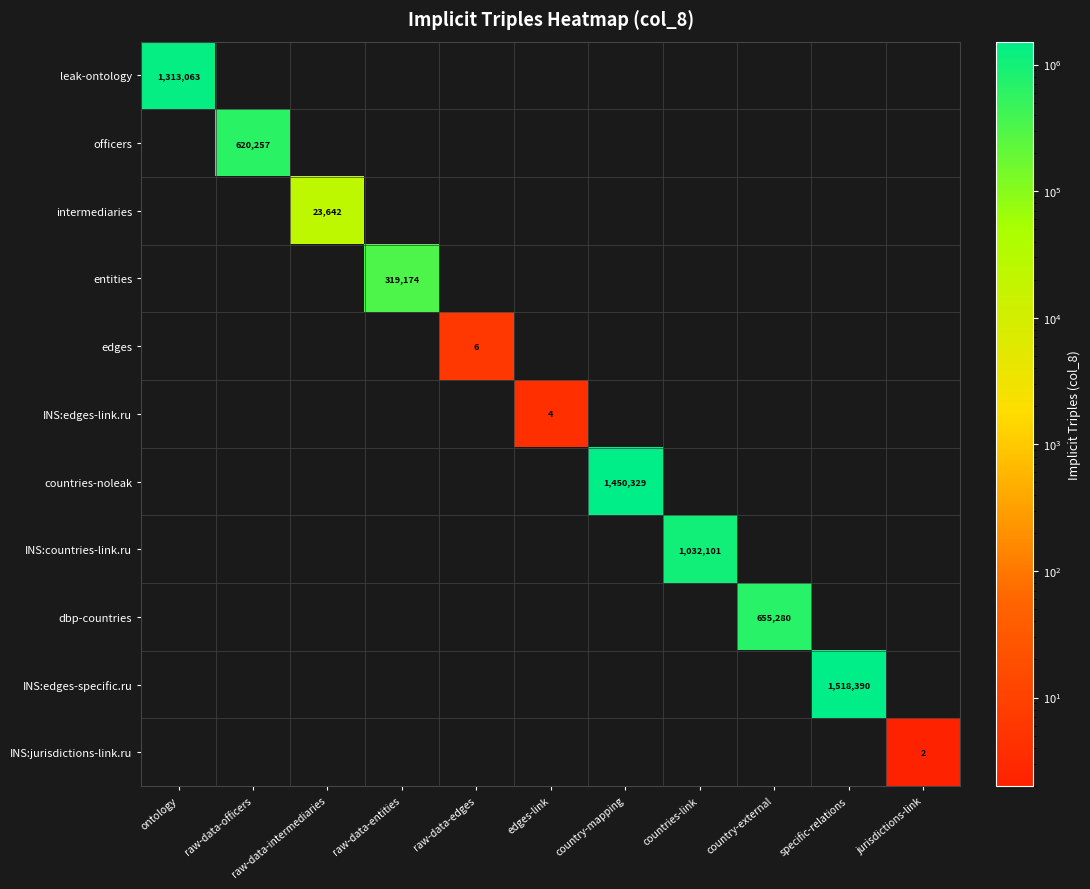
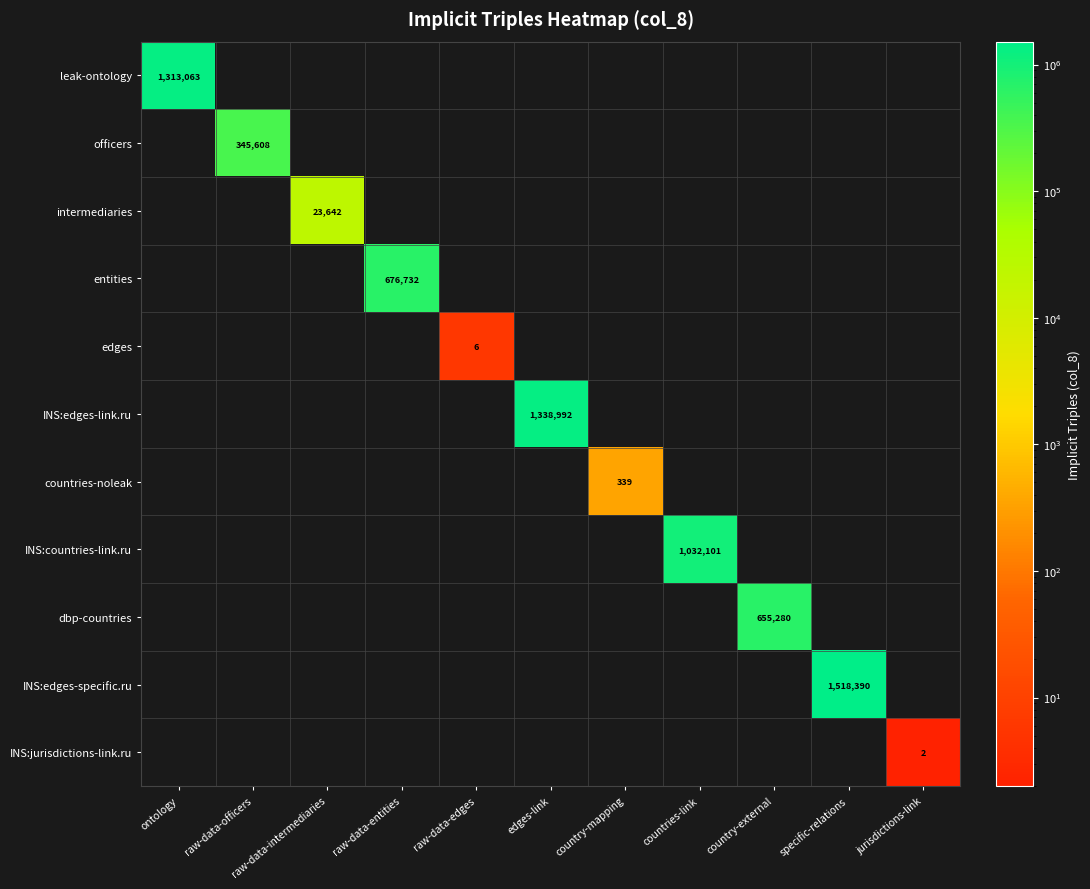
  {
    "leak-ontology": {
      "ontology": "1,313,063"
    },
    "officers": {
-     "raw-data-officers": "620,257"
+     "raw-data-officers": "345,608"
    },
    "intermediaries": {
      "raw-data-intermediaries": "23,642"
    },
    "entities": {
-     "raw-data-entities": "319,174"
+     "raw-data-entities": "676,732"
    },
    "edges": {
      "raw-data-edges": "6"
    },
    "INS:edges-link.ru": {
-     "edges-link": "4"
+     "edges-link": "1,338,992"
    },
    "countries-noleak": {
-     "country-mapping": "1,450,329"
+     "country-mapping": "339"
    },
    "INS:countries-link.ru": {
      "countries-link": "1,032,101"
    },
    "dbp-countries": {
      "country-external": "655,280"
    },
    "INS:edges-specific.ru": {
      "specific-relations": "1,518,390"
    },
    "INS:jurisdictions-link.ru": {
      "jurisdictions-link": "2"
    }
  }
